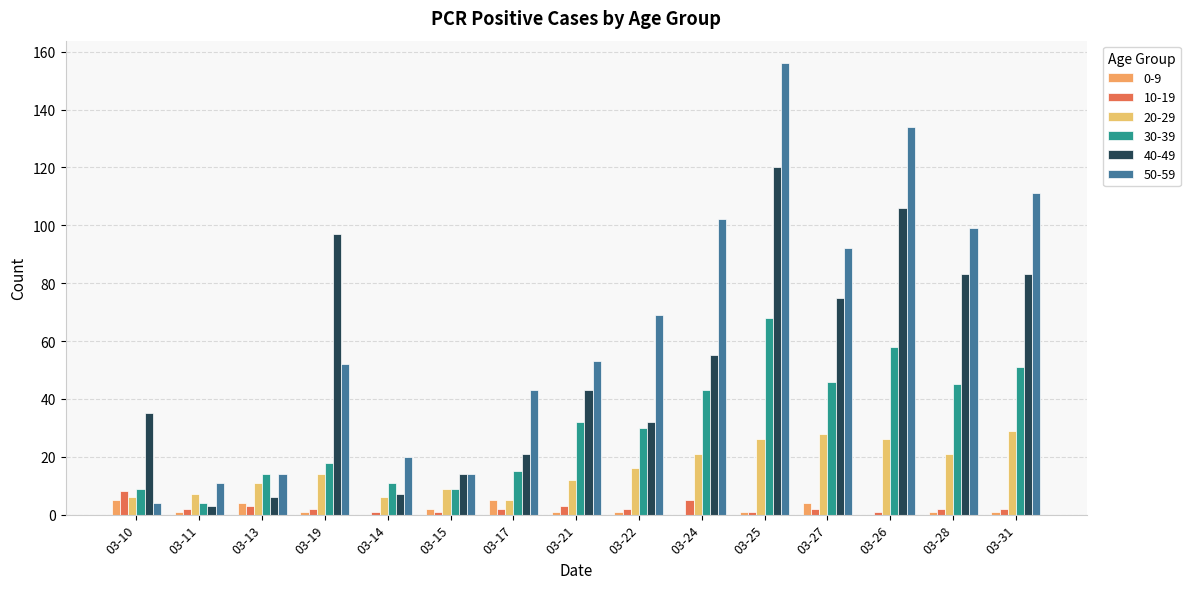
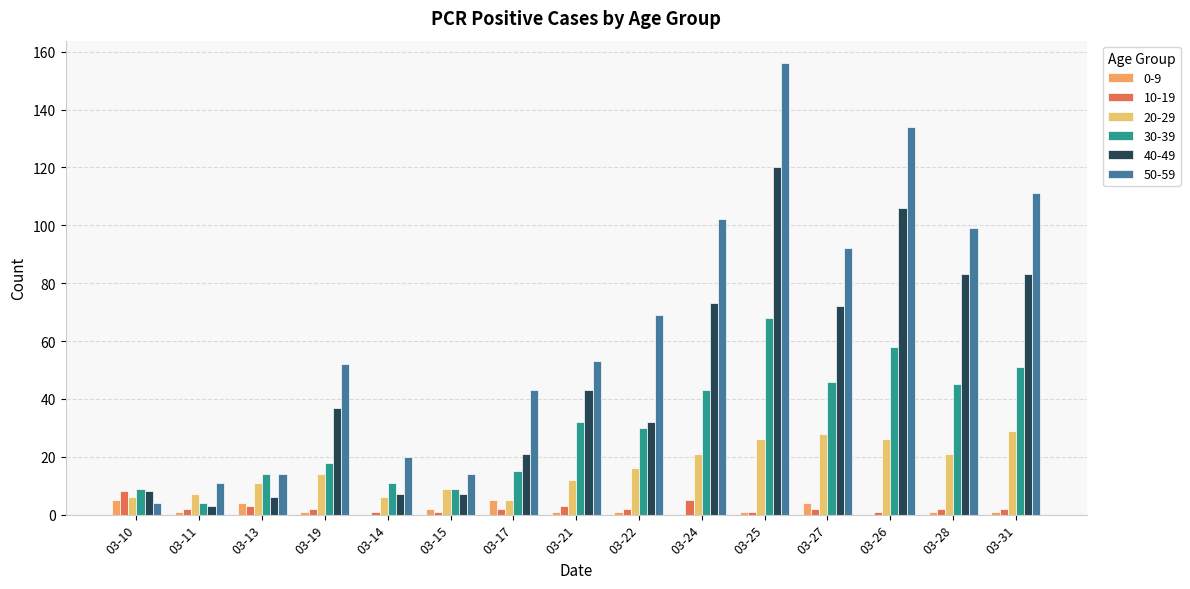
  {
    "40-49": {
-     "03-10": 35,
+     "03-10": 8,
      "03-11": 3,
      "03-13": 6,
-     "03-19": 97,
+     "03-19": 37,
      "03-14": 7,
-     "03-15": 14,
+     "03-15": 7,
      "03-17": 21,
      "03-21": 43,
      "03-22": 32,
-     "03-24": 55,
+     "03-24": 73,
      "03-25": 120,
-     "03-27": 75,
+     "03-27": 72,
      "03-26": 106,
      "03-28": 83,
      "03-31": 83
    }
  }
